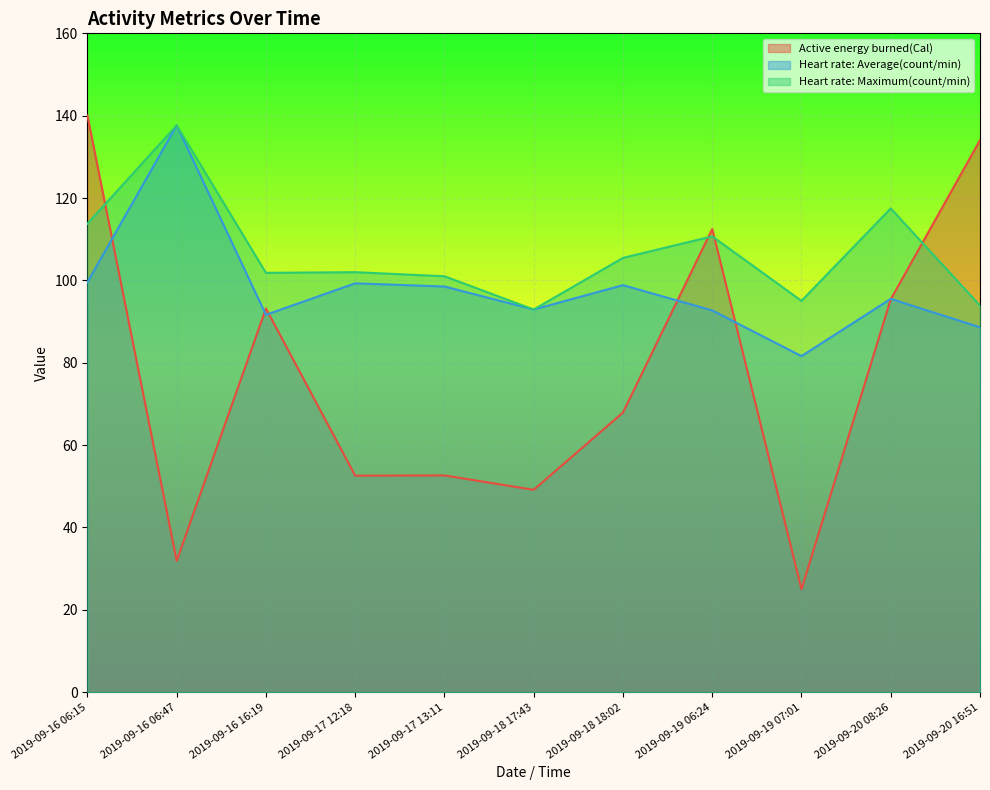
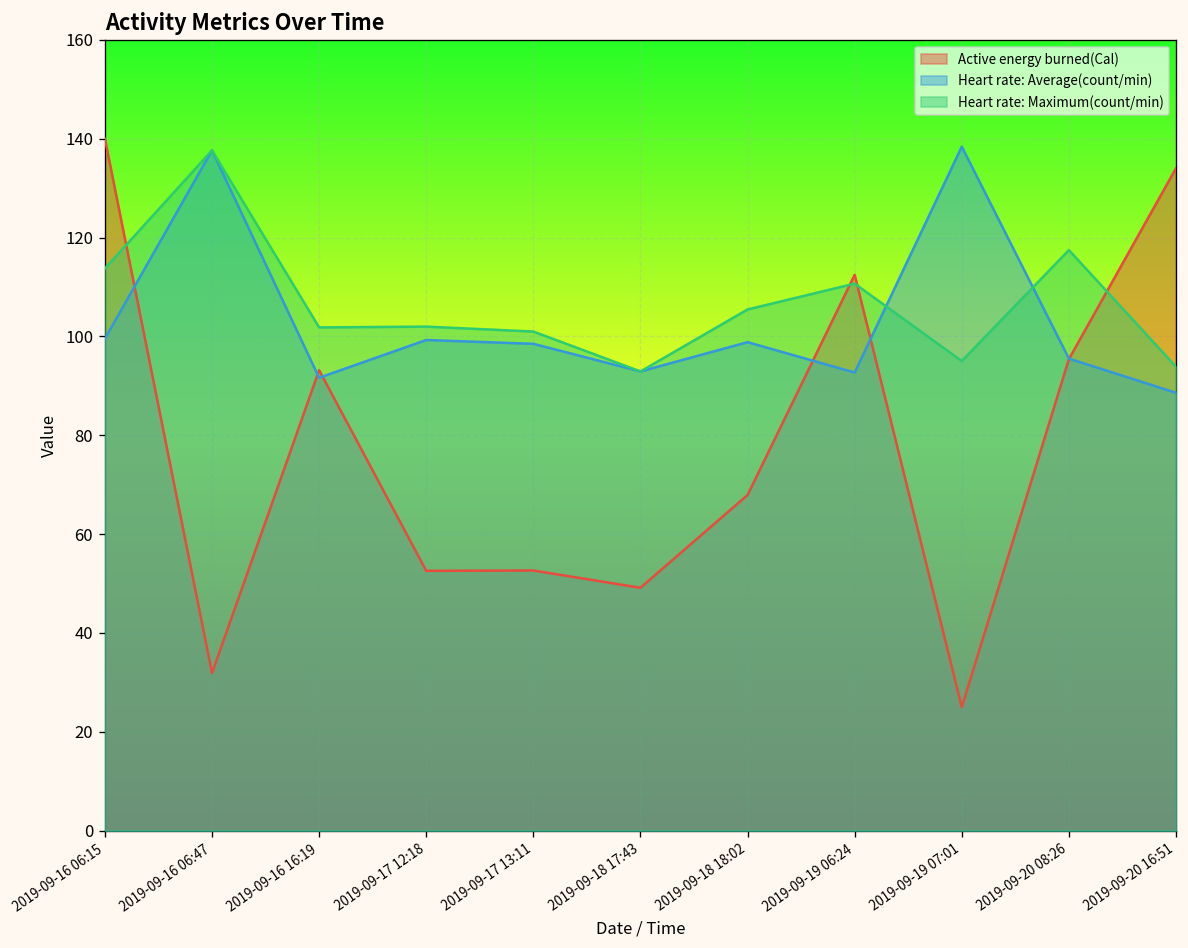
  {
    "Active energy burned(Cal)": {
      "2019-09-16 06:15": 140,
      "2019-09-16 06:47": 32,
      "2019-09-16 16:19": 93,
      "2019-09-17 12:18": 53,
      "2019-09-17 13:11": 53,
      "2019-09-18 17:43": 49,
      "2019-09-18 18:02": 68,
      "2019-09-19 06:24": 112,
      "2019-09-19 07:01": 25,
      "2019-09-20 16:51": 134
    },
    "Heart rate: Average(count/min)": {
      "2019-09-16 06:15": 100,
      "2019-09-16 16:19": 92,
      "2019-09-17 12:18": 99,
      "2019-09-17 13:11": 99,
      "2019-09-18 18:02": 99,
      "2019-09-19 06:24": 93,
-     "2019-09-19 07:01": 82,
+     "2019-09-19 07:01": 138,
      "2019-09-20 16:51": 89
    },
    "Heart rate: Maximum(count/min)": {
      "2019-09-16 06:15": 114,
      "2019-09-16 16:19": 102,
      "2019-09-17 12:18": 102,
      "2019-09-17 13:11": 101,
      "2019-09-18 18:02": 105,
      "2019-09-19 06:24": 111,
      "2019-09-19 07:01": 95,
      "2019-09-20 08:26": 117,
      "2019-09-20 16:51": 94
    }
  }
